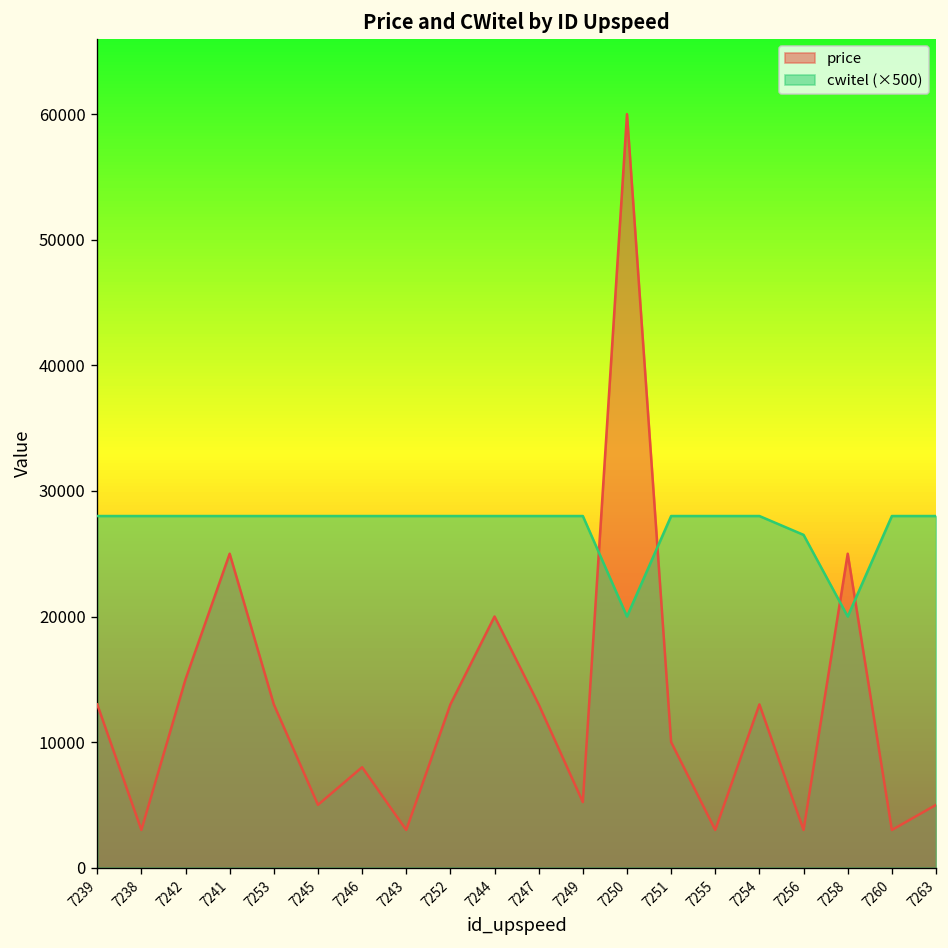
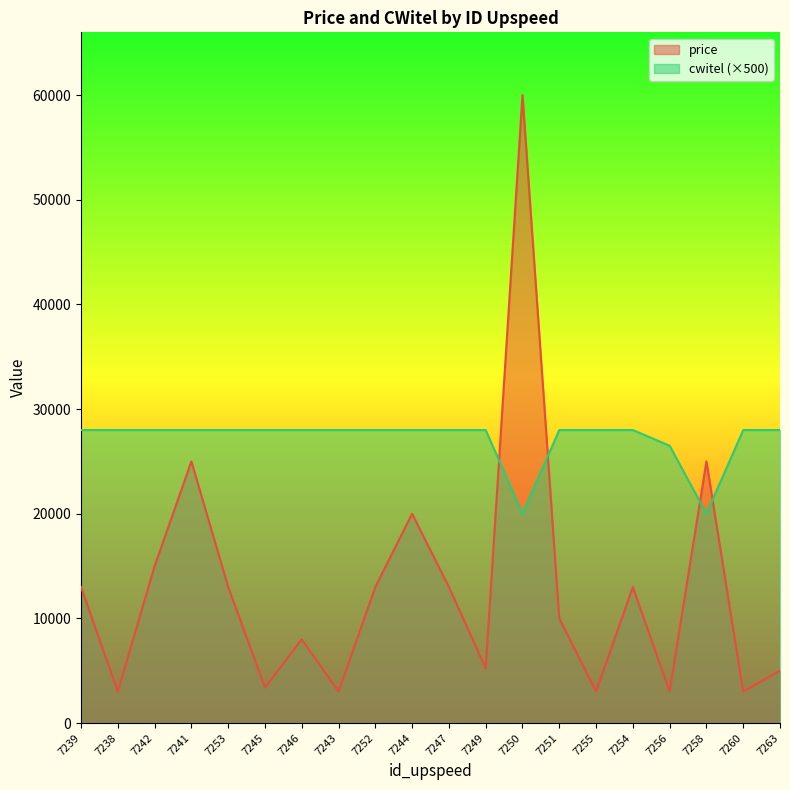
  {
    "price": {
      "7239": 13000,
      "7238": 3000,
      "7242": 15000,
      "7241": 25000,
      "7253": 13000,
-     "7245": 5000,
+     "7245": 3400,
      "7246": 8000,
      "7243": 3000,
      "7252": 13000,
      "7244": 20000,
      "7247": 13000,
      "7249": 5200,
      "7250": 60000,
      "7251": 10000,
      "7255": 3000,
      "7254": 13000,
      "7256": 3000,
      "7258": 25000,
      "7260": 3000,
      "7263": 5000
    },
    "cwitel (×500)": {
      "7239": 28000,
      "7238": 28000,
      "7242": 28000,
      "7241": 28000,
      "7253": 28000,
      "7245": 28000,
      "7246": 28000,
      "7243": 28000,
      "7252": 28000,
      "7244": 28000,
      "7247": 28000,
      "7249": 28000,
      "7250": 20000,
      "7251": 28000,
      "7255": 28000,
      "7254": 28000,
      "7256": 26500,
      "7258": 20000,
      "7260": 28000,
      "7263": 28000
    }
  }
